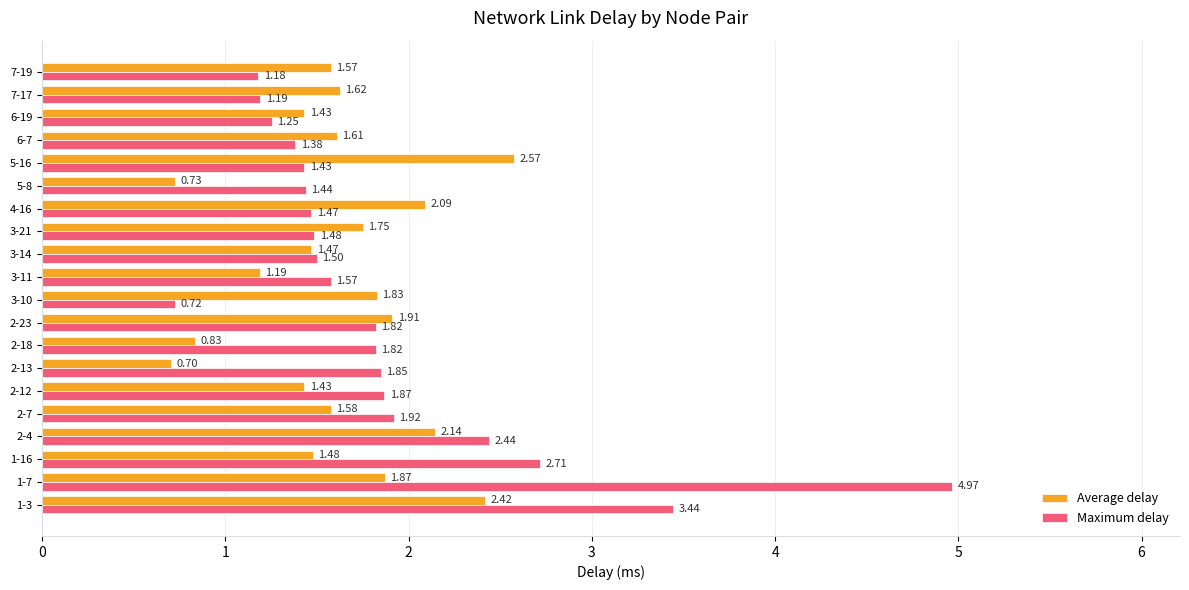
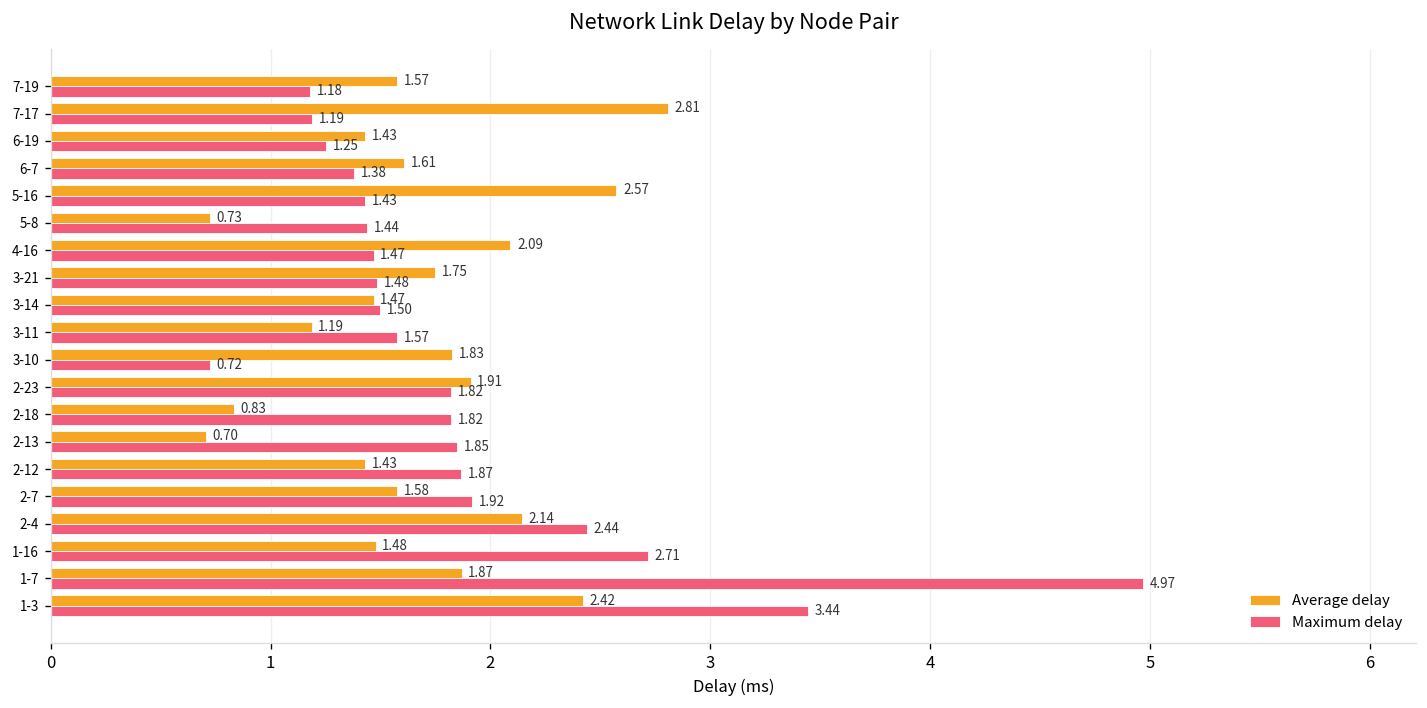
  {
    "Average delay": {
      "7-19": 1.57,
-     "7-17": 1.62,
+     "7-17": 2.81,
      "6-19": 1.43,
      "6-7": 1.61,
      "5-16": 2.57,
      "5-8": 0.73,
      "4-16": 2.09,
      "3-21": 1.75,
      "3-14": 1.47,
      "3-11": 1.19,
      "3-10": 1.83,
      "2-23": 1.91,
      "2-18": 0.83,
      "2-13": 0.70,
      "2-12": 1.43,
      "2-7": 1.58,
      "2-4": 2.14,
      "1-16": 1.48,
      "1-7": 1.87,
      "1-3": 2.42
    },
    "Maximum delay": {
      "7-19": 1.18,
      "7-17": 1.19,
      "6-19": 1.25,
      "6-7": 1.38,
      "5-16": 1.43,
      "5-8": 1.44,
      "4-16": 1.47,
      "3-21": 1.48,
      "3-14": 1.50,
      "3-11": 1.57,
      "3-10": 0.72,
      "2-23": 1.82,
      "2-18": 1.82,
      "2-13": 1.85,
      "2-12": 1.87,
      "2-7": 1.92,
      "2-4": 2.44,
      "1-16": 2.71,
      "1-7": 4.97,
      "1-3": 3.44
    }
  }
